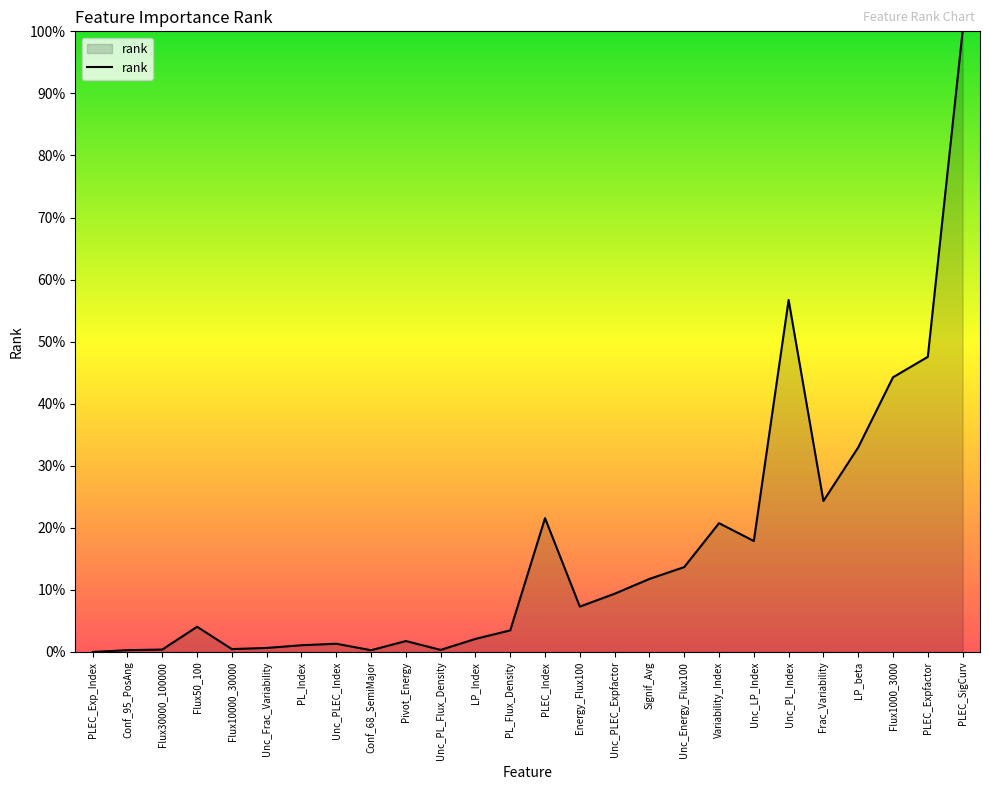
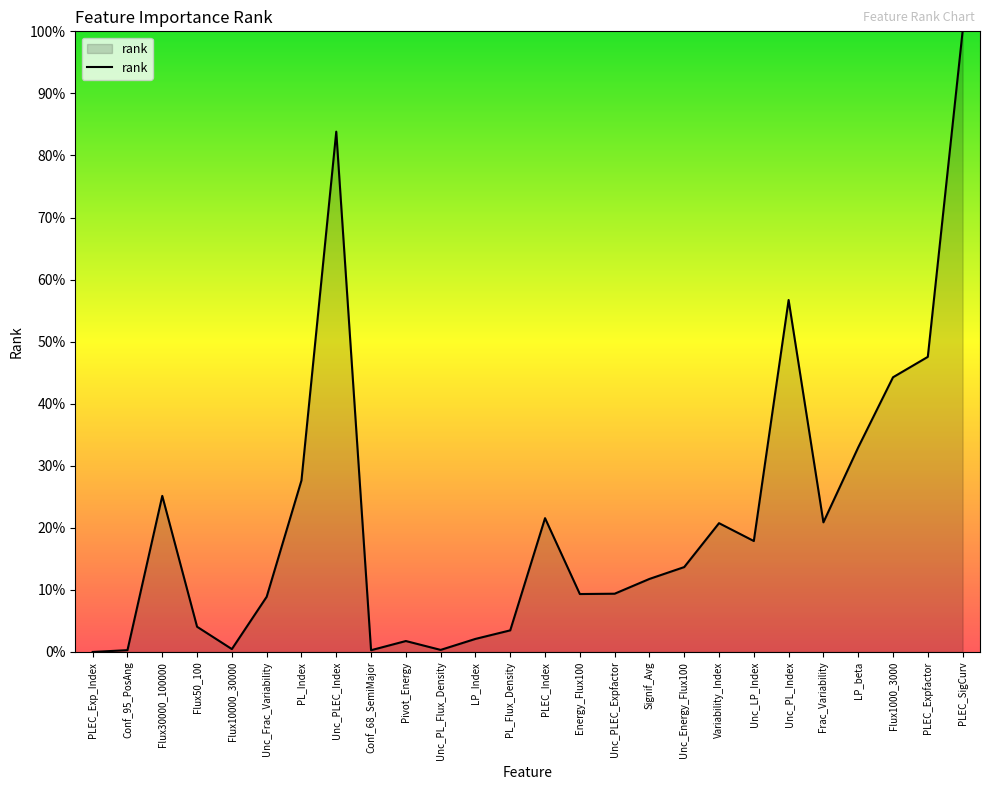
  {
    "PLEC_Exp_Index": "0%",
    "Conf_95_PosAng": "0%",
-   "Flux30000_100000": "0%",
+   "Flux30000_100000": "25%",
    "Flux50_100": "4%",
    "Flux10000_30000": "0%",
-   "Unc_Frac_Variability": "1%",
-   "PL_Index": "1%",
-   "Unc_PLEC_Index": "1%",
+   "Unc_Frac_Variability": "9%",
+   "PL_Index": "28%",
+   "Unc_PLEC_Index": "84%",
    "Conf_68_SemiMajor": "0%",
    "Pivot_Energy": "2%",
    "Unc_PL_Flux_Density": "0%",
    "LP_Index": "2%",
    "PL_Flux_Density": "3%",
    "PLEC_Index": "22%",
-   "Energy_Flux100": "7%",
+   "Energy_Flux100": "9%",
    "Unc_PLEC_Expfactor": "9%",
    "Signif_Avg": "12%",
    "Unc_Energy_Flux100": "14%",
    "Variability_Index": "21%",
    "Unc_LP_Index": "18%",
    "Unc_PL_Index": "57%",
-   "Frac_Variability": "24%",
+   "Frac_Variability": "21%",
    "LP_beta": "33%",
    "Flux1000_3000": "44%",
    "PLEC_Expfactor": "48%",
    "PLEC_SigCurv": "100%"
  }
